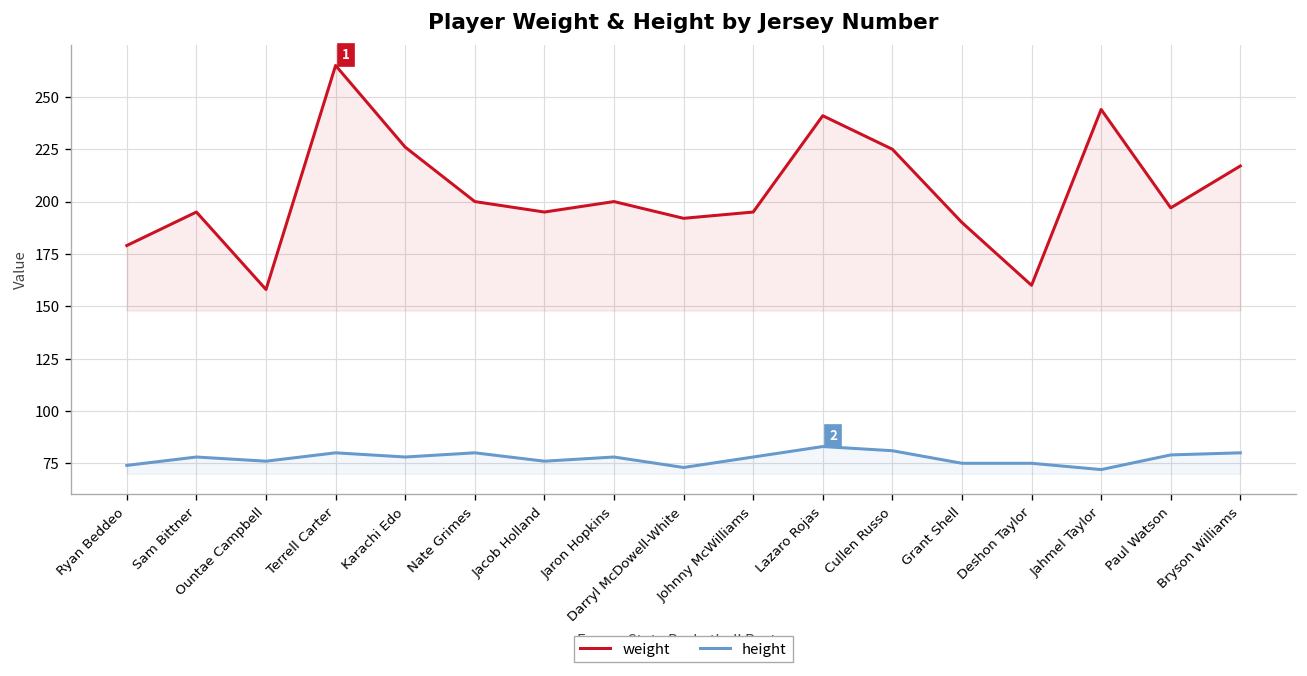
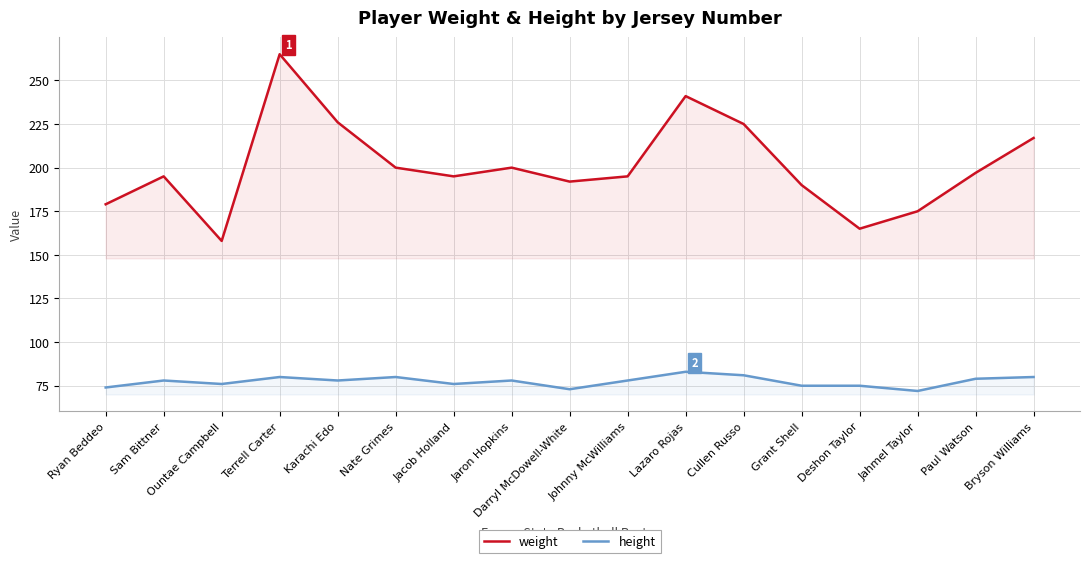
  {
    "weight": {
      "Ryan Beddeo": 179,
      "Sam Bittner": 195,
      "Ountae Campbell": 158,
      "Karachi Edo": 226,
      "Nate Grimes": 200,
      "Jacob Holland": 195,
      "Jaron Hopkins": 200,
      "Darryl McDowell-White": 192,
      "Johnny McWilliams": 195,
      "Lazaro Rojas": 241,
      "Cullen Russo": 225,
      "Grant Shell": 190,
-     "Deshon Taylor": 160,
-     "Jahmel Taylor": 244,
+     "Deshon Taylor": 165,
+     "Jahmel Taylor": 175,
      "Paul Watson": 197,
      "Bryson Williams": 217
    },
    "height": {
      "Ryan Beddeo": 74,
      "Sam Bittner": 78,
      "Ountae Campbell": 76,
      "Terrell Carter": 80,
      "Karachi Edo": 78,
      "Nate Grimes": 80,
      "Jacob Holland": 76,
      "Jaron Hopkins": 78,
      "Darryl McDowell-White": 73,
      "Johnny McWilliams": 78,
      "Cullen Russo": 81,
      "Grant Shell": 75,
      "Deshon Taylor": 75,
      "Jahmel Taylor": 72,
      "Paul Watson": 79,
      "Bryson Williams": 80
    }
  }
